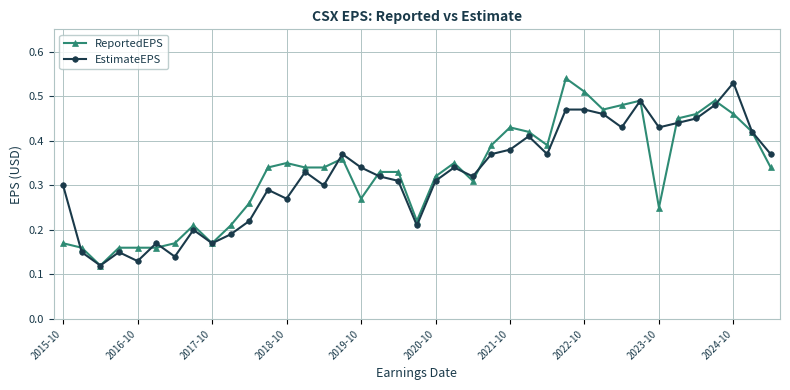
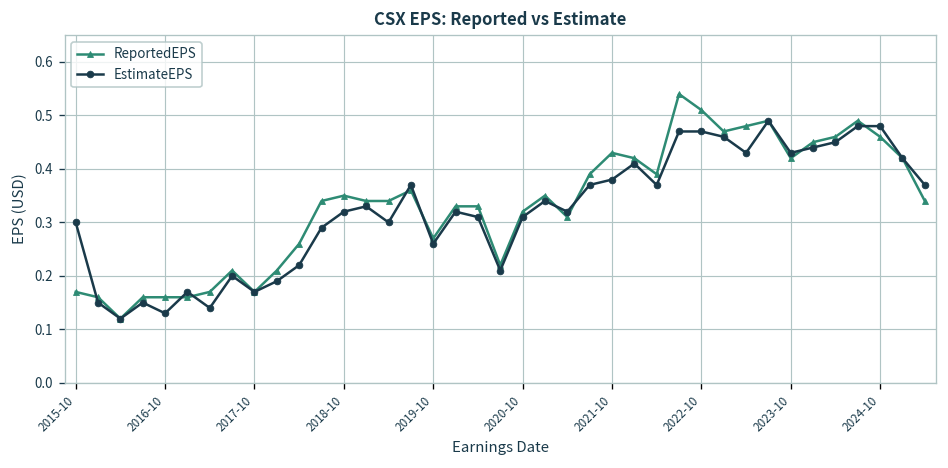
  {
    "ReportedEPS": {
      "2015-10": 0.17,
      "2016-10": 0.16,
      "2018-10": 0.35,
      "2019-10": 0.27,
      "2020-10": 0.32,
      "2021-10": 0.43,
      "2022-10": 0.51,
-     "2023-10": 0.25,
+     "2023-10": 0.42,
      "2024-10": 0.46
    },
    "EstimateEPS": {
      "2015-10": 0.30,
      "2016-10": 0.13,
-     "2018-10": 0.27,
-     "2019-10": 0.34,
+     "2018-10": 0.32,
+     "2019-10": 0.26,
      "2020-10": 0.31,
      "2021-10": 0.38,
      "2022-10": 0.47,
      "2023-10": 0.43,
-     "2024-10": 0.53
+     "2024-10": 0.48
    }
  }
